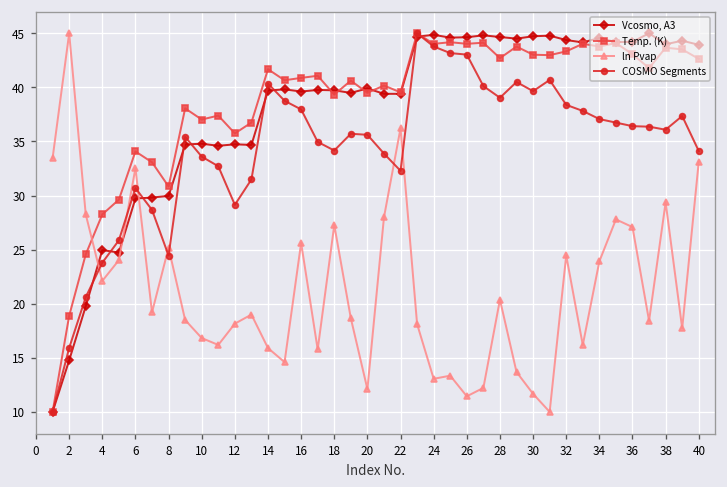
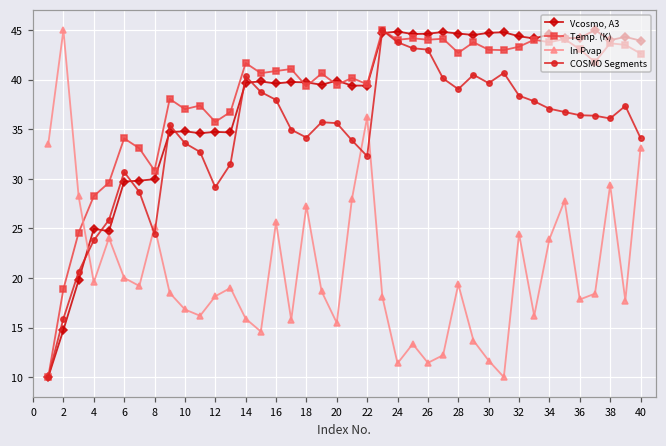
  {
    "ln Pvap": {
      "2": 45,
-     "4": 22,
-     "6": 33,
+     "4": 20,
+     "6": 20,
      "8": 25,
      "10": 17,
      "12": 18,
      "14": 16,
      "16": 26,
      "18": 27,
-     "20": 12,
+     "20": 15,
      "22": 36,
-     "24": 13,
+     "24": 11,
      "26": 11,
-     "28": 20,
+     "28": 19,
      "30": 12,
      "32": 24,
      "34": 24,
-     "36": 27,
+     "36": 18,
      "38": 29,
      "40": 33
    }
  }
